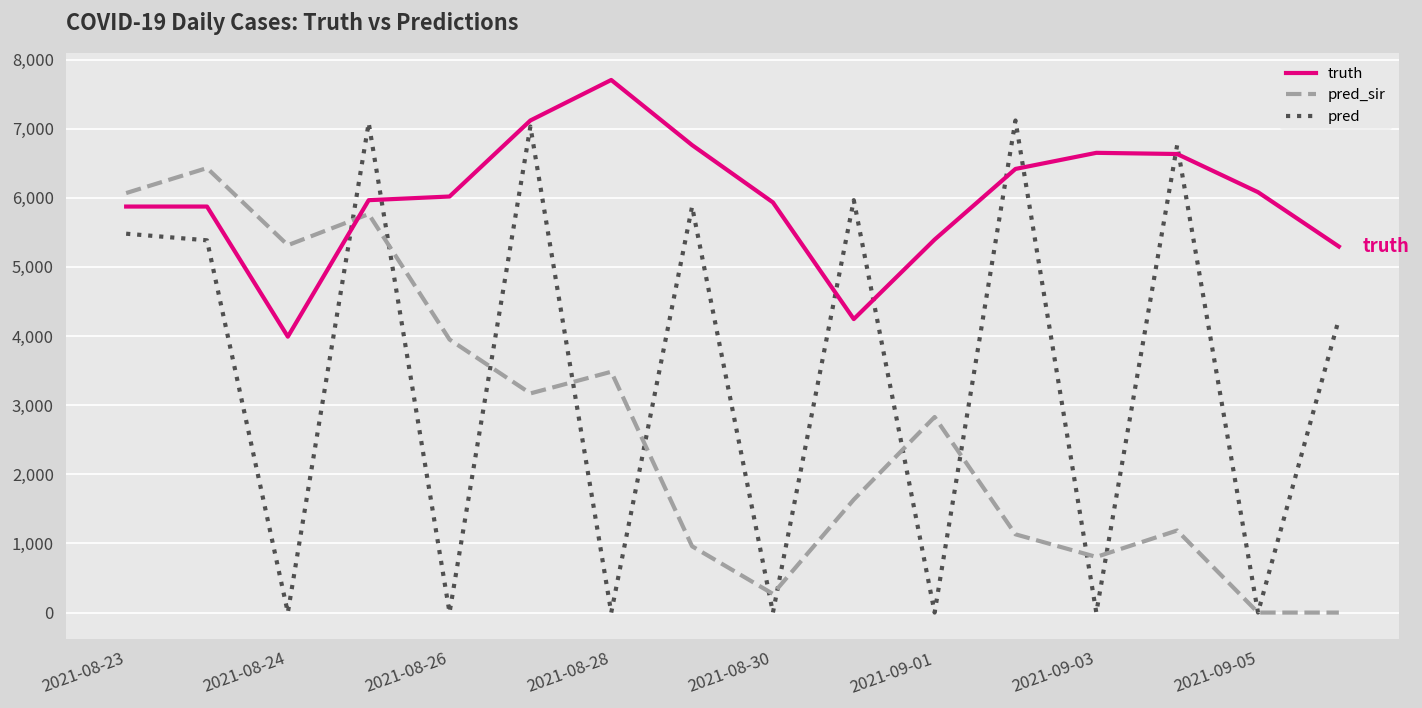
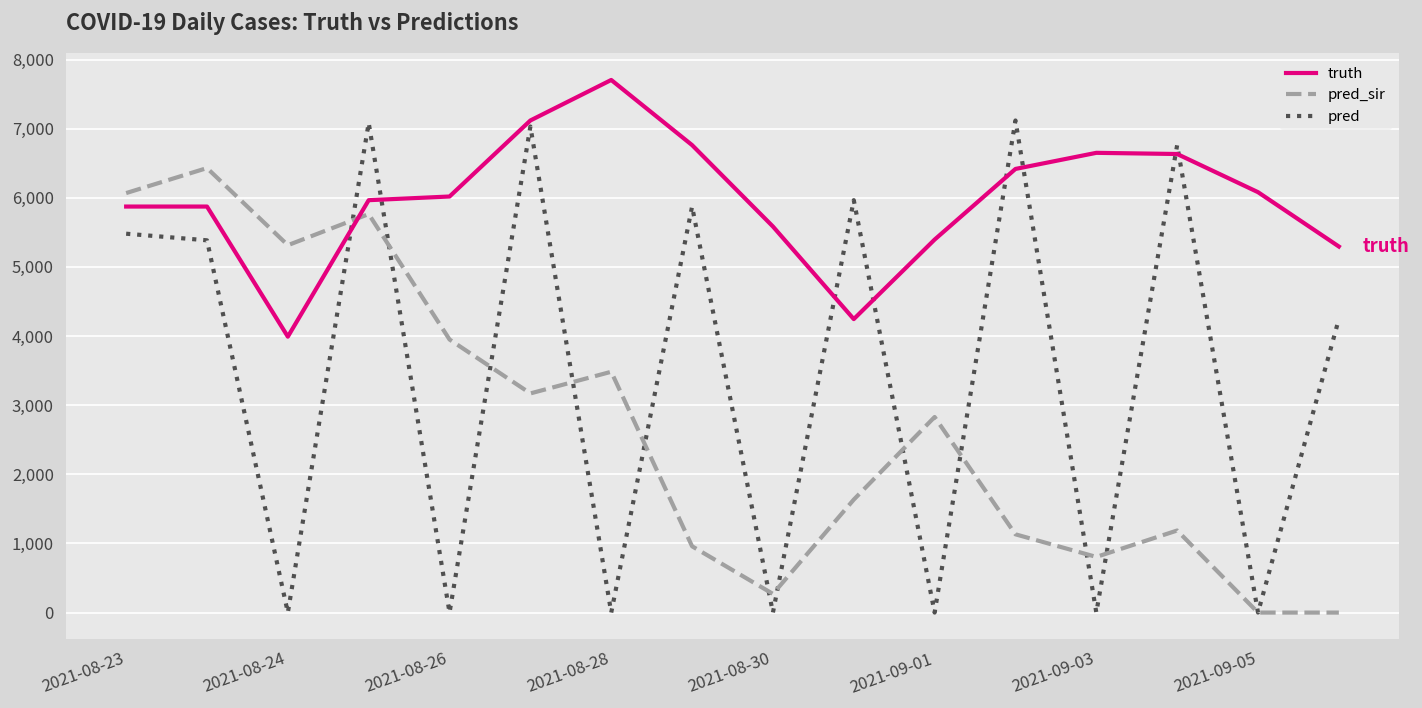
  {
    "truth": {
      "2021-08-24": "4,000",
      "2021-08-26": "6,000",
      "2021-08-28": "7,700",
-     "2021-08-30": "5,900",
+     "2021-08-30": "5,600",
      "2021-09-01": "5,400",
      "2021-09-03": "6,700",
      "2021-09-05": "6,100"
    },
    "pred_sir": {
      "2021-08-24": "5,300",
      "2021-08-26": "4,000",
      "2021-08-28": "3,500",
      "2021-08-30": "300",
      "2021-09-01": "2,800",
      "2021-09-03": "800"
    },
    "pred": {
      "2021-08-24": "0",
      "2021-08-26": "0",
      "2021-08-28": "0",
      "2021-08-30": "0",
      "2021-09-01": "0",
      "2021-09-03": "0"
    }
  }
